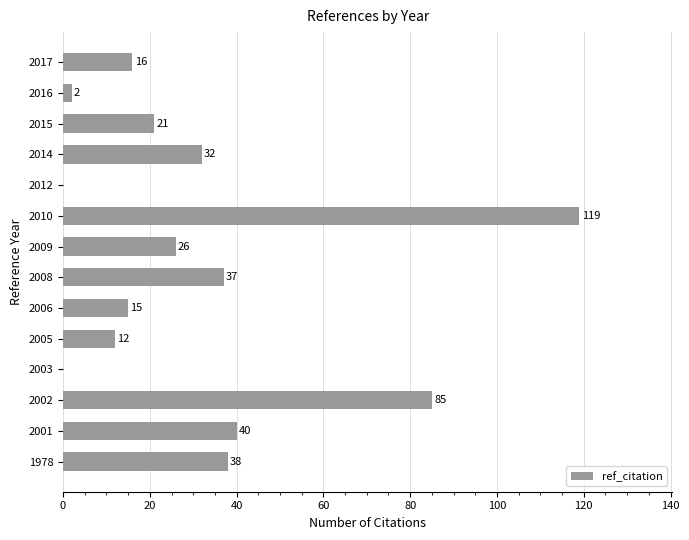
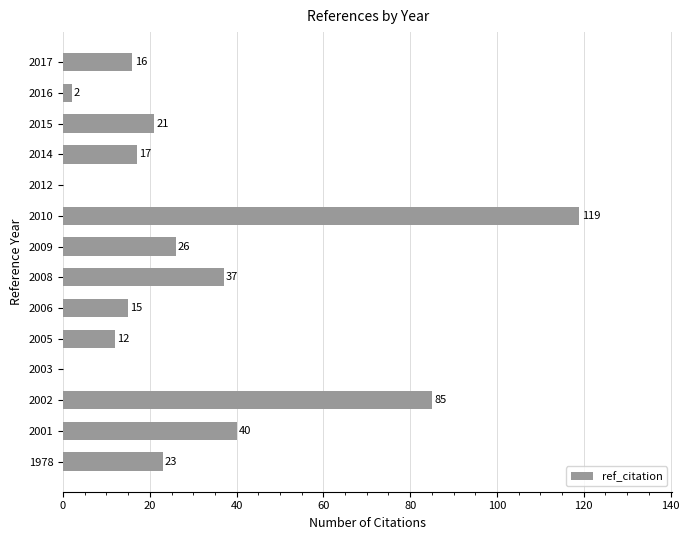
  {
    "2017": 16,
    "2016": 2,
    "2015": 21,
-   "2014": 32,
+   "2014": 17,
    "2010": 119,
    "2009": 26,
    "2008": 37,
    "2006": 15,
    "2005": 12,
    "2002": 85,
    "2001": 40,
-   "1978": 38
+   "1978": 23
  }
